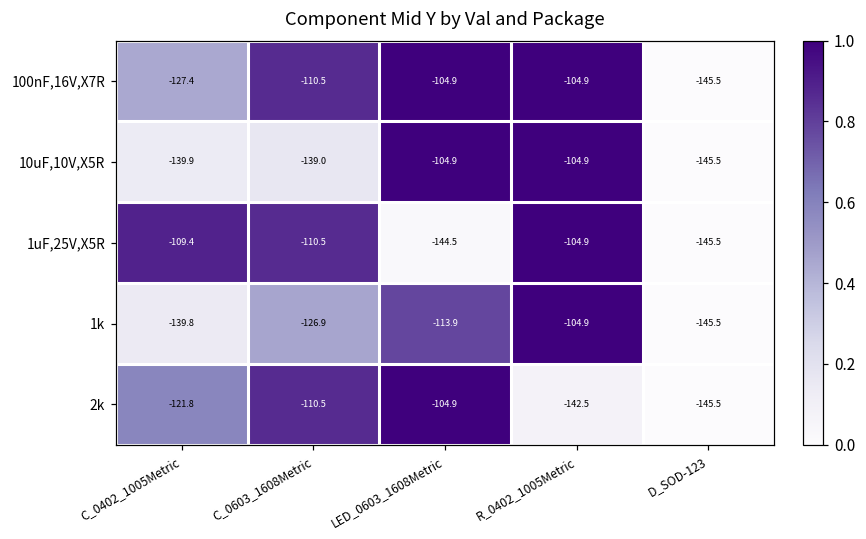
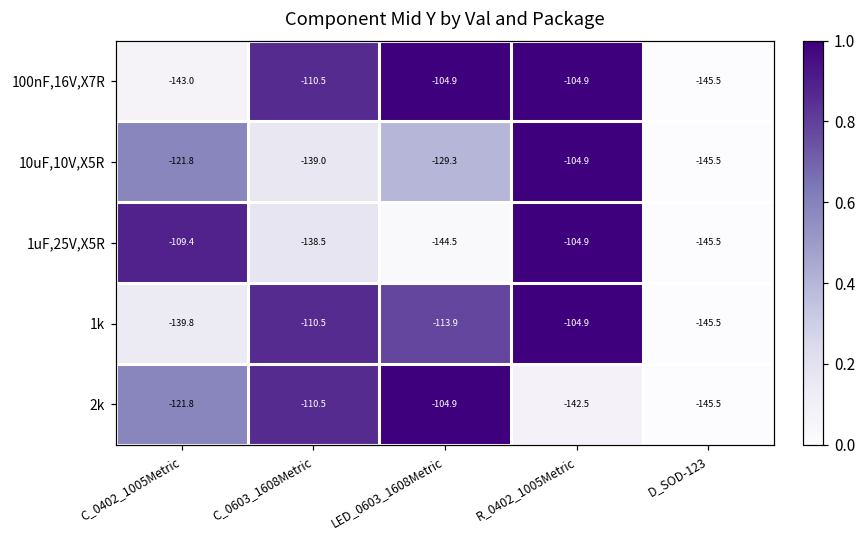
  {
    "100nF,16V,X7R": {
-     "C_0402_1005Metric": -127.4,
+     "C_0402_1005Metric": -143.0,
      "C_0603_1608Metric": -110.5,
      "LED_0603_1608Metric": -104.9,
      "R_0402_1005Metric": -104.9,
      "D_SOD-123": -145.5
    },
    "10uF,10V,X5R": {
-     "C_0402_1005Metric": -139.9,
+     "C_0402_1005Metric": -121.8,
      "C_0603_1608Metric": -139.0,
-     "LED_0603_1608Metric": -104.9,
+     "LED_0603_1608Metric": -129.3,
      "R_0402_1005Metric": -104.9,
      "D_SOD-123": -145.5
    },
    "1uF,25V,X5R": {
      "C_0402_1005Metric": -109.4,
-     "C_0603_1608Metric": -110.5,
+     "C_0603_1608Metric": -138.5,
      "LED_0603_1608Metric": -144.5,
      "R_0402_1005Metric": -104.9,
      "D_SOD-123": -145.5
    },
    "1k": {
      "C_0402_1005Metric": -139.8,
-     "C_0603_1608Metric": -126.9,
+     "C_0603_1608Metric": -110.5,
      "LED_0603_1608Metric": -113.9,
      "R_0402_1005Metric": -104.9,
      "D_SOD-123": -145.5
    },
    "2k": {
      "C_0402_1005Metric": -121.8,
      "C_0603_1608Metric": -110.5,
      "LED_0603_1608Metric": -104.9,
      "R_0402_1005Metric": -142.5,
      "D_SOD-123": -145.5
    }
  }
